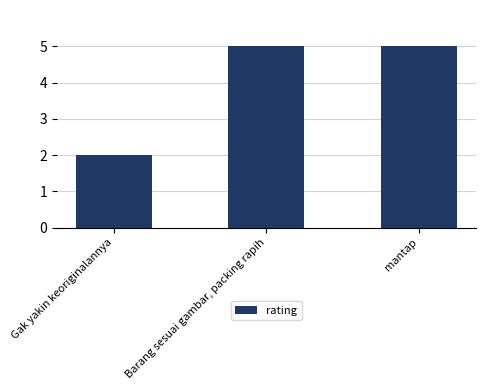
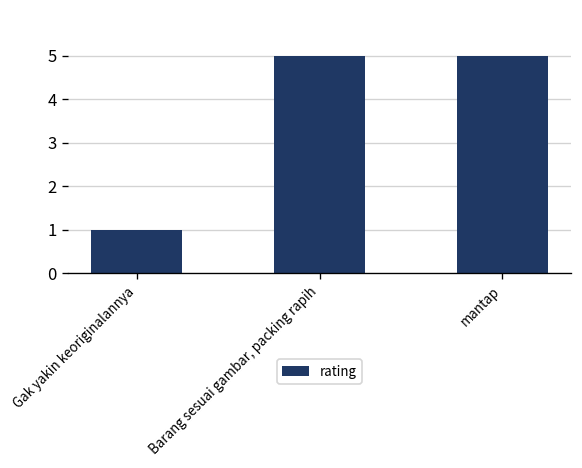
  {
-   "Gak yakin keoriginalannya": 2,
+   "Gak yakin keoriginalannya": 1,
    "Barang sesuai gambar, packing rapih": 5,
    "mantap": 5
  }
